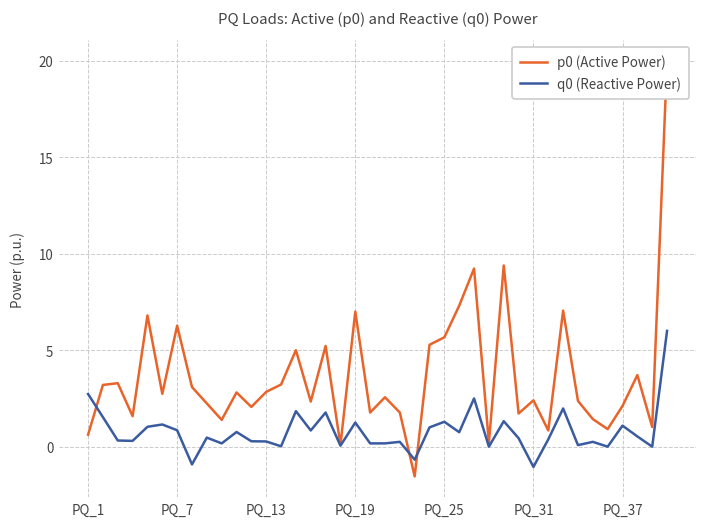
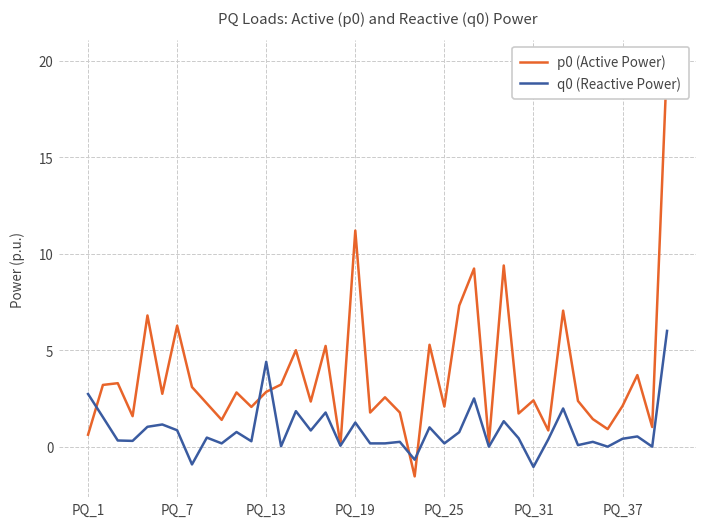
  {
    "p0 (Active Power)": {
      "PQ_1": 0.6,
      "PQ_7": 6.3,
      "PQ_13": 2.8,
-     "PQ_19": 7.0,
-     "PQ_25": 5.7,
+     "PQ_19": 11.2,
+     "PQ_25": 2.1,
      "PQ_31": 2.4,
      "PQ_37": 2.1
    },
    "q0 (Reactive Power)": {
      "PQ_1": 2.7,
      "PQ_7": 0.9,
-     "PQ_13": 0.3,
+     "PQ_13": 4.4,
      "PQ_19": 1.3,
-     "PQ_25": 1.3,
+     "PQ_25": 0.2,
      "PQ_31": -1.1,
-     "PQ_37": 1.1
+     "PQ_37": 0.4
    }
  }
